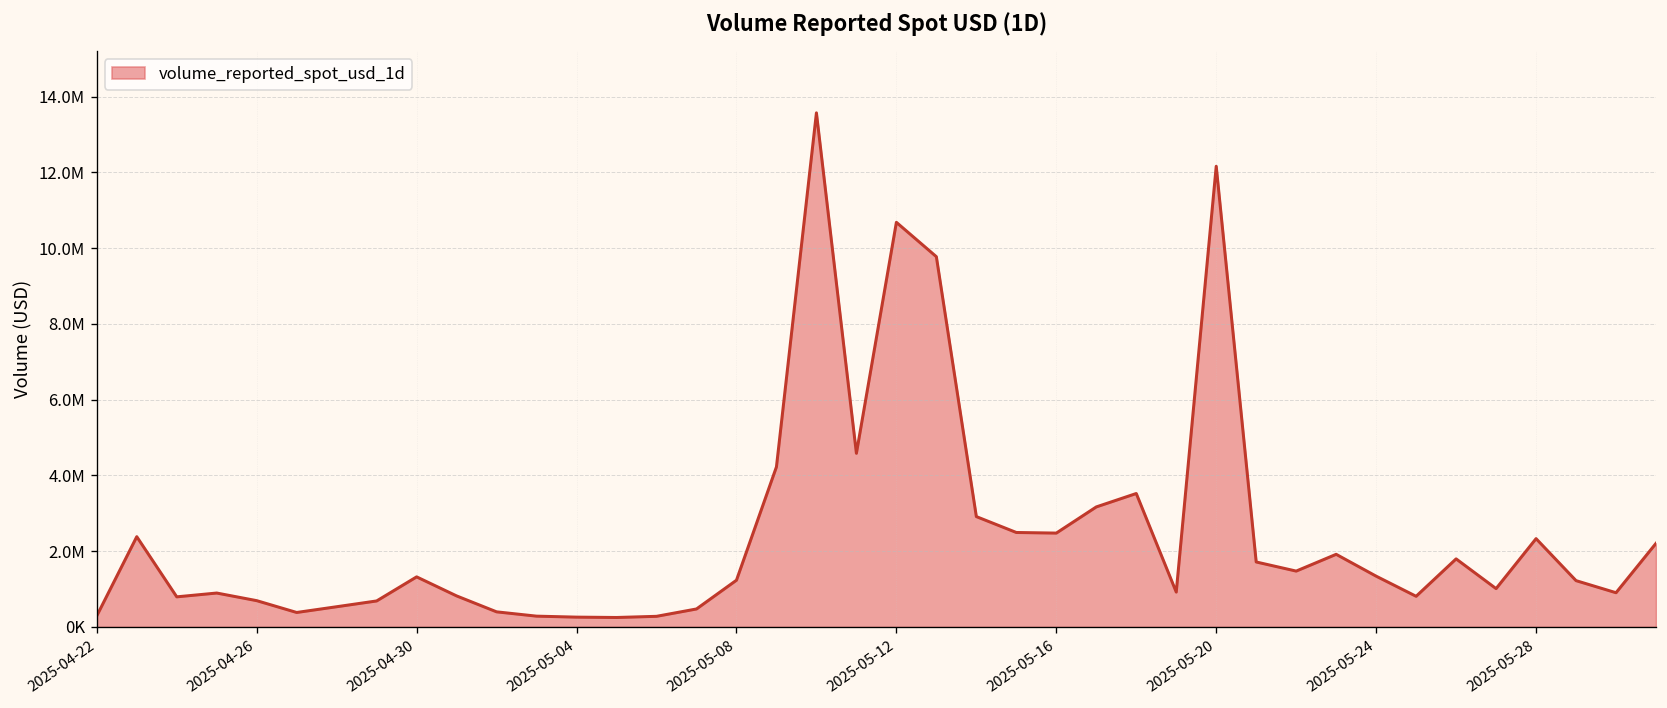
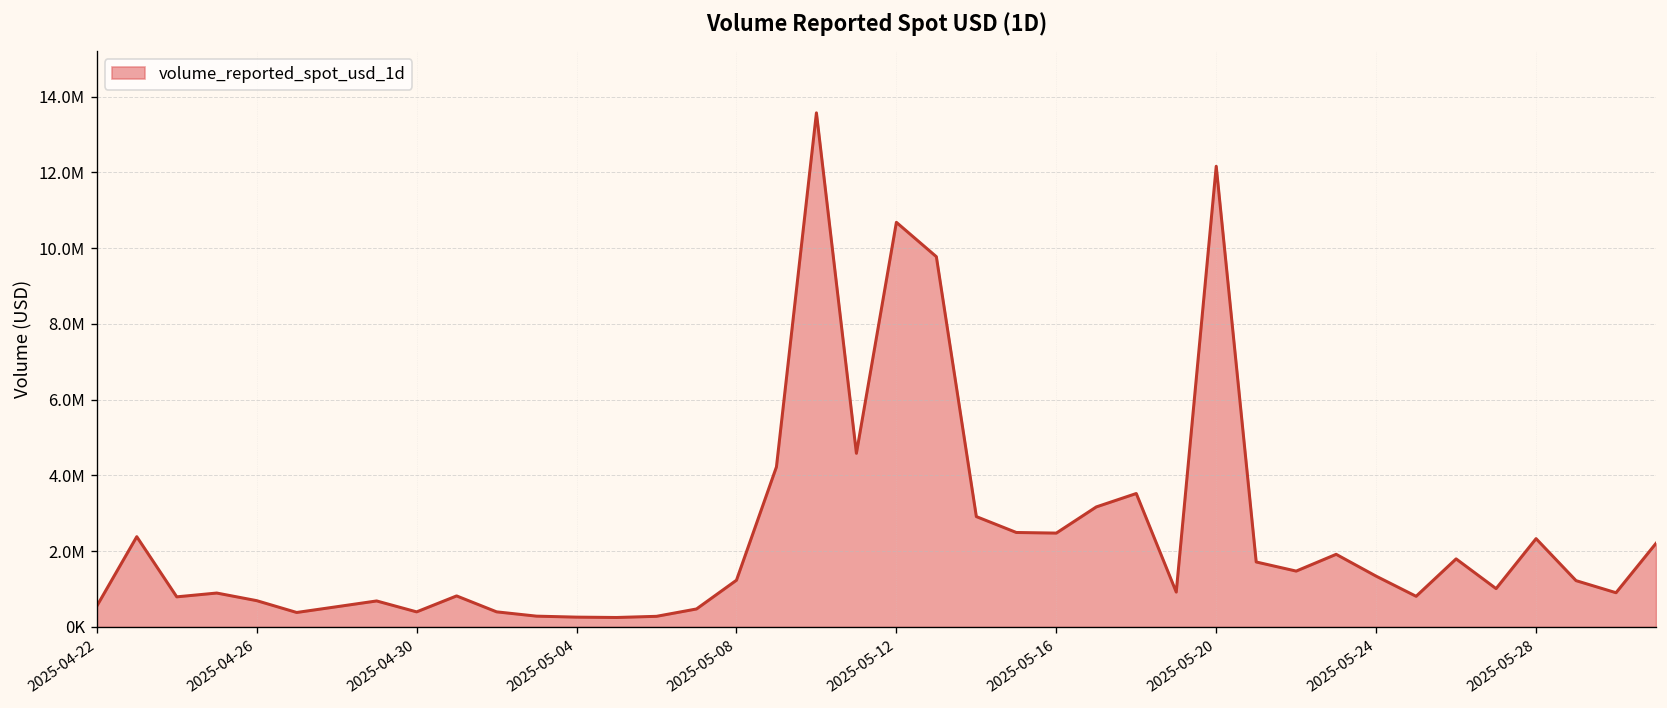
  {
-   "2025-04-22": 300000,
+   "2025-04-22": 600000,
    "2025-04-26": 700000,
-   "2025-04-30": 1300000,
+   "2025-04-30": 400000,
    "2025-05-04": 300000,
    "2025-05-08": 1200000,
    "2025-05-12": 10700000,
    "2025-05-16": 2500000,
    "2025-05-20": 12200000,
    "2025-05-24": 1300000,
    "2025-05-28": 2300000
  }
